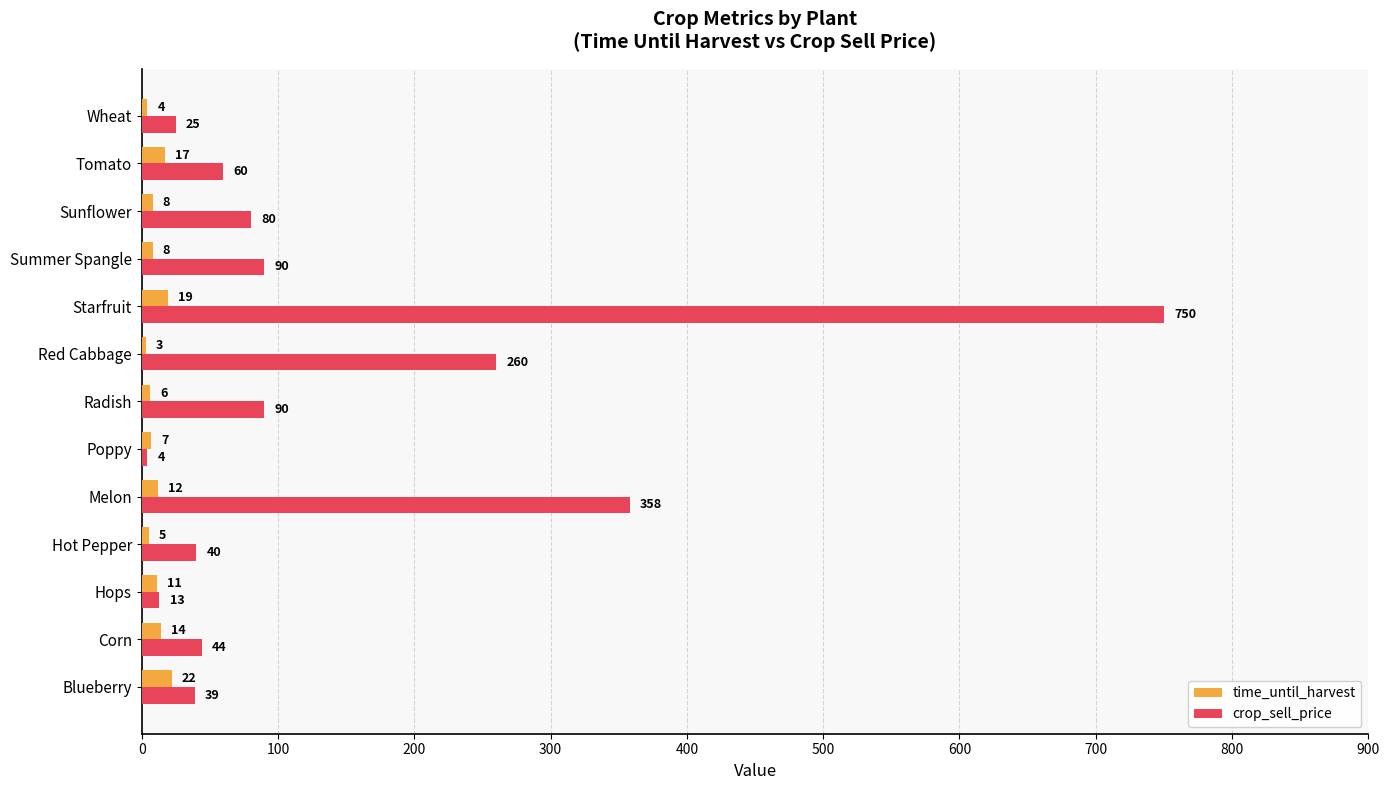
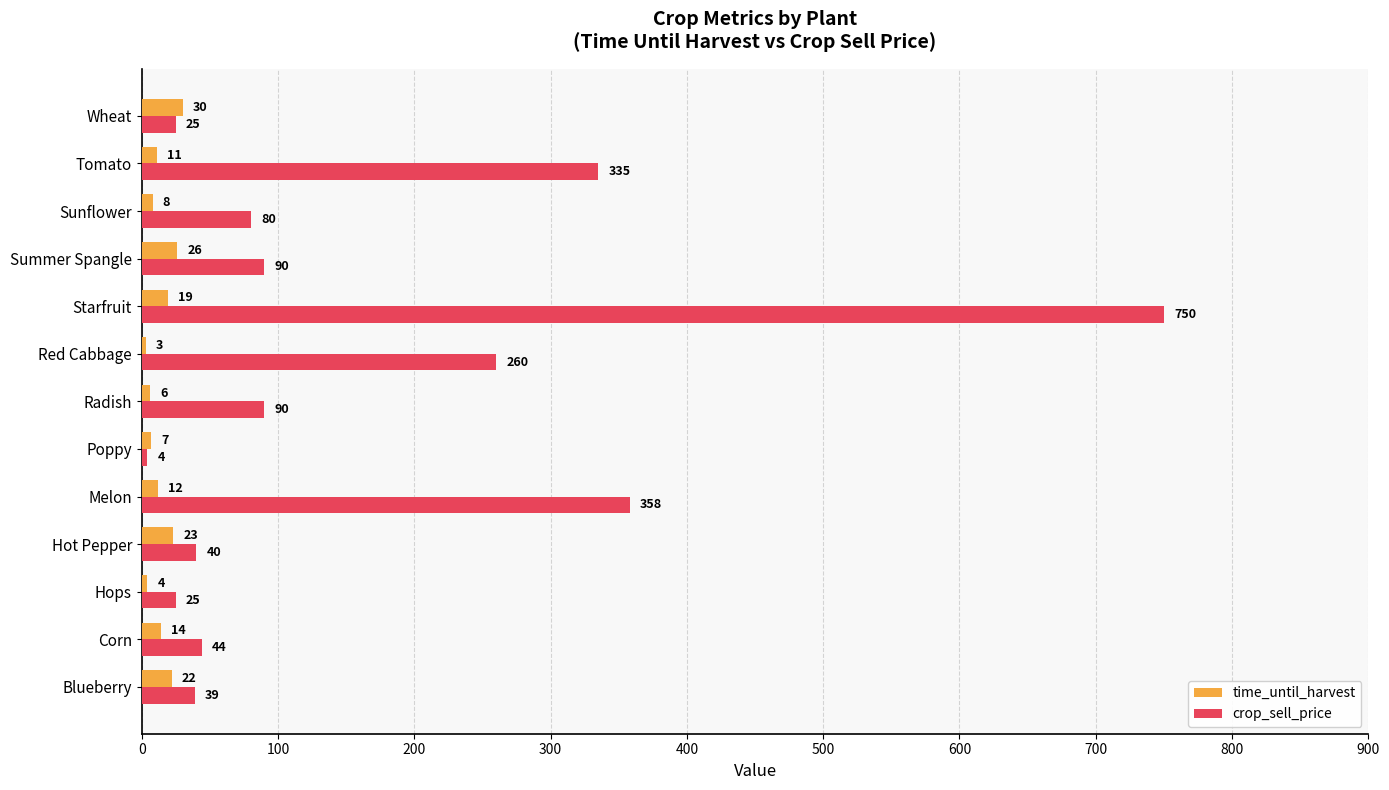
  {
    "time_until_harvest": {
-     "Wheat": 4,
-     "Tomato": 17,
+     "Wheat": 30,
+     "Tomato": 11,
      "Sunflower": 8,
-     "Summer Spangle": 8,
+     "Summer Spangle": 26,
      "Starfruit": 19,
      "Red Cabbage": 3,
      "Radish": 6,
      "Poppy": 7,
      "Melon": 12,
-     "Hot Pepper": 5,
-     "Hops": 11,
+     "Hot Pepper": 23,
+     "Hops": 4,
      "Corn": 14,
      "Blueberry": 22
    },
    "crop_sell_price": {
      "Wheat": 25,
-     "Tomato": 60,
+     "Tomato": 335,
      "Sunflower": 80,
      "Summer Spangle": 90,
      "Starfruit": 750,
      "Red Cabbage": 260,
      "Radish": 90,
      "Poppy": 4,
      "Melon": 358,
      "Hot Pepper": 40,
-     "Hops": 13,
+     "Hops": 25,
      "Corn": 44,
      "Blueberry": 39
    }
  }
